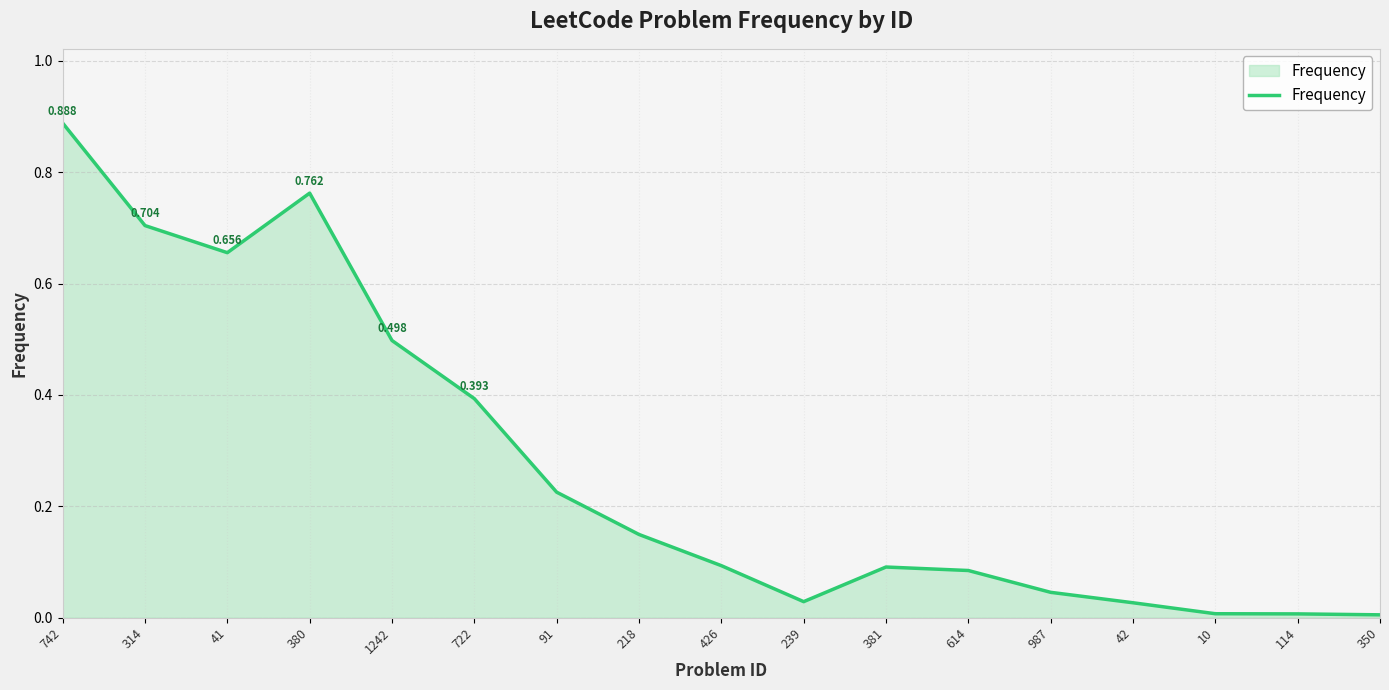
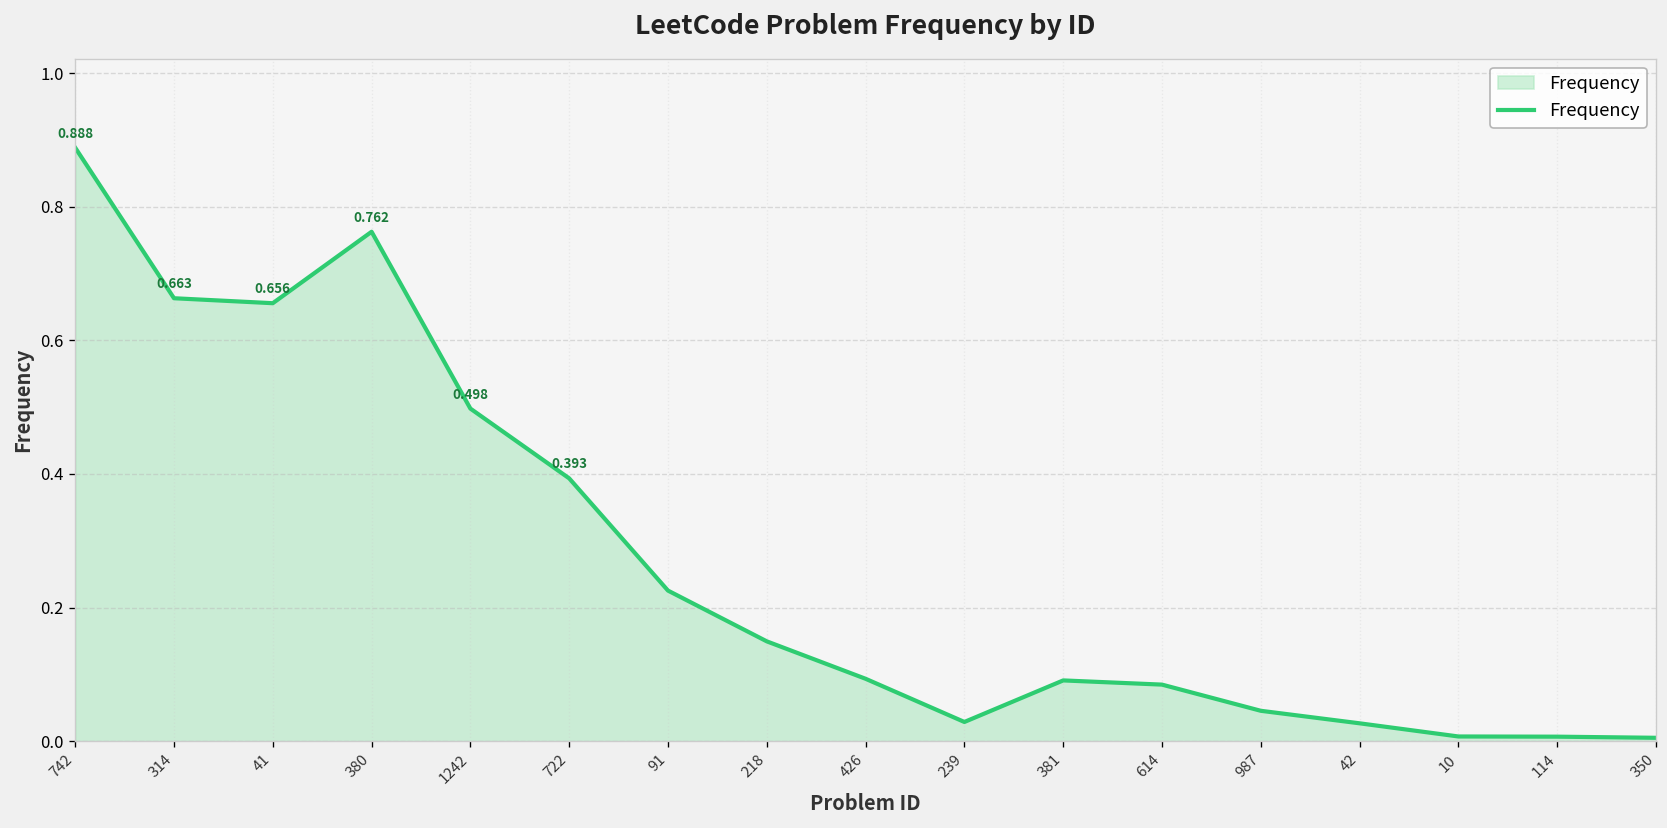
  {
    "742": 0.888,
-   "314": 0.704,
+   "314": 0.663,
    "41": 0.656,
    "380": 0.762,
    "1242": 0.498,
    "722": 0.393
  }
